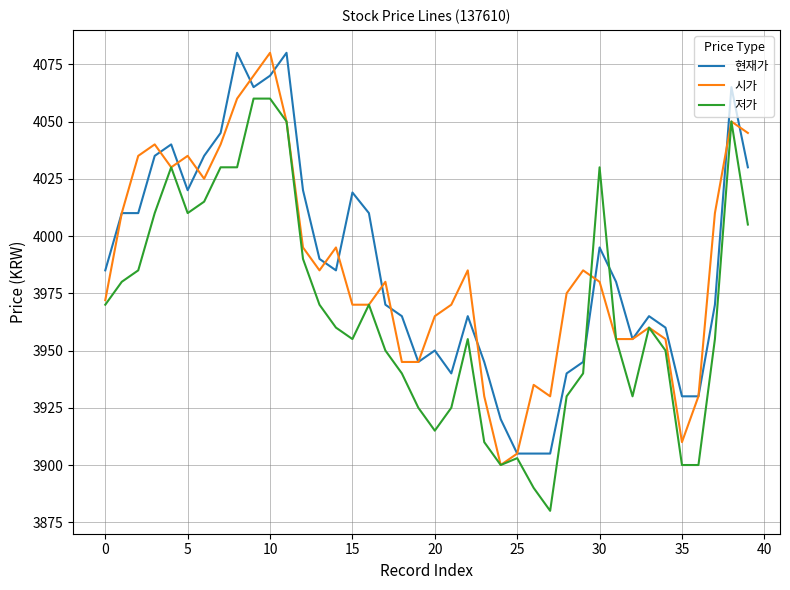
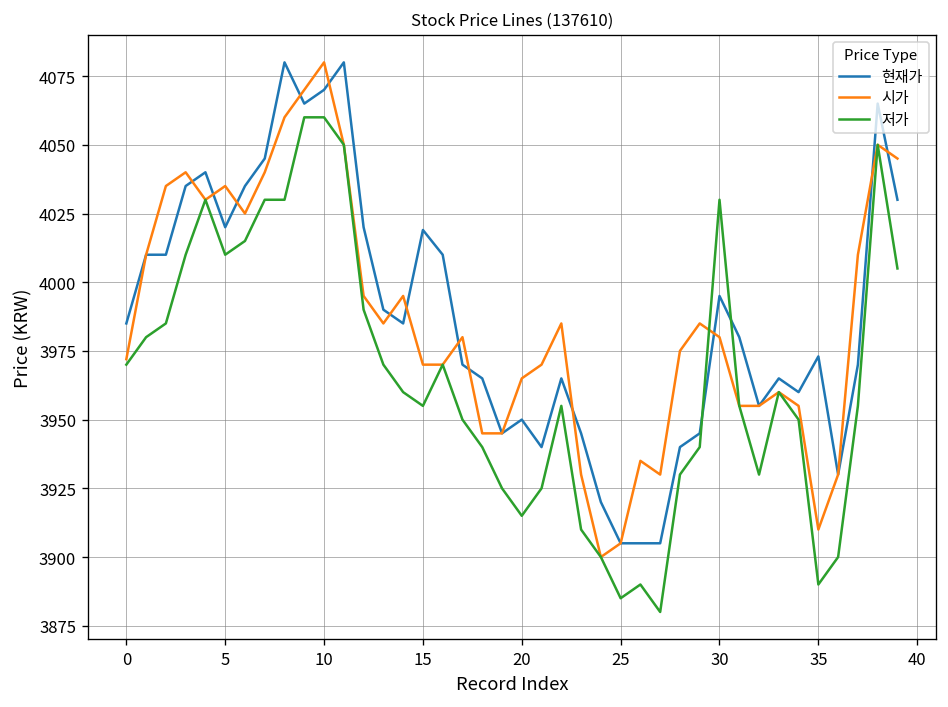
  {
    "현재가": {
      "0": 3985,
      "5": 4020,
      "10": 4070,
      "15": 4019,
      "20": 3950,
      "30": 3995,
-     "35": 3930
+     "35": 3973
    },
    "시가": {
      "0": 3972,
      "5": 4035,
      "10": 4080,
      "15": 3970,
      "20": 3965,
      "30": 3980,
      "35": 3910
    },
    "저가": {
      "0": 3970,
      "5": 4010,
      "10": 4060,
      "15": 3955,
      "20": 3915,
-     "25": 3903,
+     "25": 3885,
      "30": 4030,
-     "35": 3900
+     "35": 3890
    }
  }
